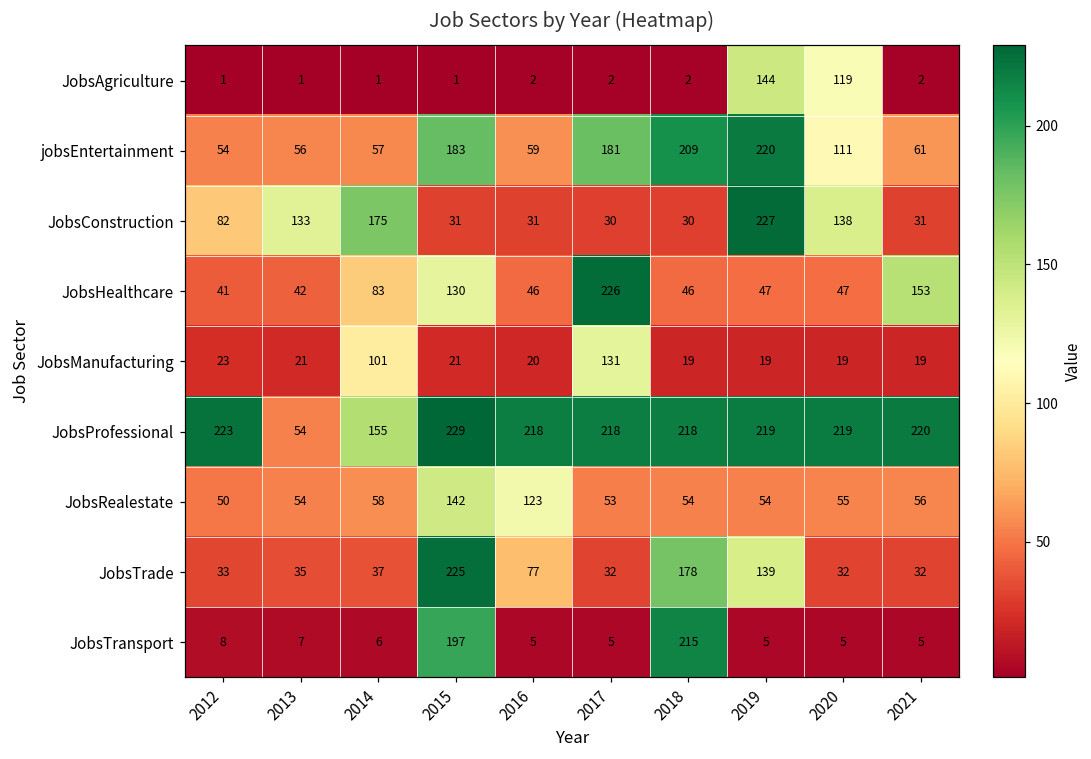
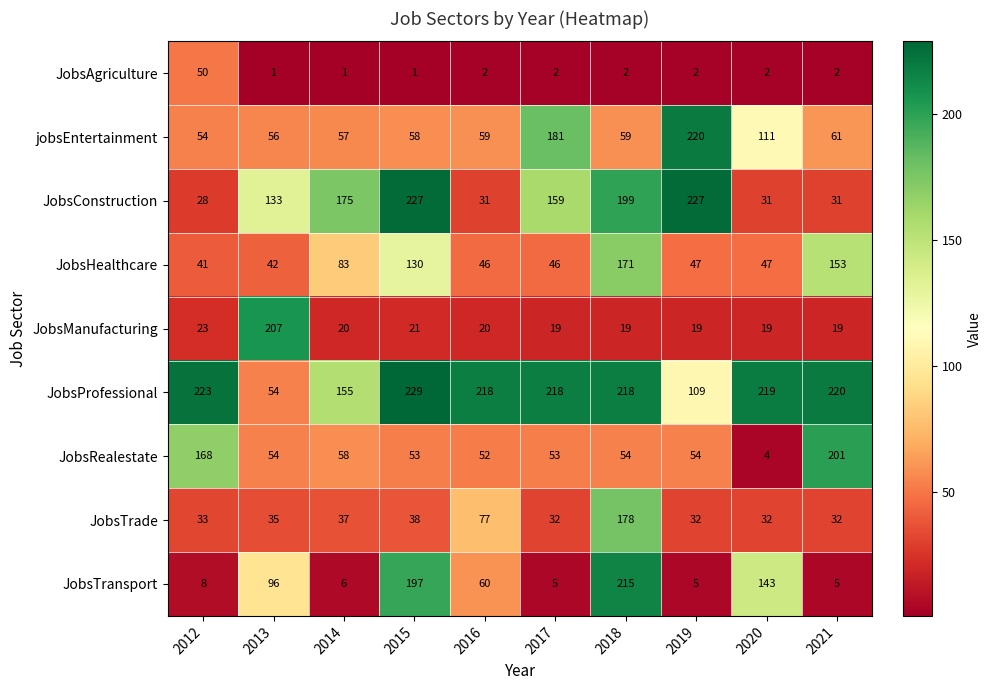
  {
    "JobsAgriculture": {
-     "2012": 1,
+     "2012": 50,
      "2013": 1,
      "2014": 1,
      "2015": 1,
      "2016": 2,
      "2017": 2,
      "2018": 2,
-     "2019": 144,
-     "2020": 119,
+     "2019": 2,
+     "2020": 2,
      "2021": 2
    },
    "jobsEntertainment": {
      "2012": 54,
      "2013": 56,
      "2014": 57,
-     "2015": 183,
+     "2015": 58,
      "2016": 59,
      "2017": 181,
-     "2018": 209,
+     "2018": 59,
      "2019": 220,
      "2020": 111,
      "2021": 61
    },
    "JobsConstruction": {
-     "2012": 82,
+     "2012": 28,
      "2013": 133,
      "2014": 175,
-     "2015": 31,
+     "2015": 227,
      "2016": 31,
-     "2017": 30,
-     "2018": 30,
+     "2017": 159,
+     "2018": 199,
      "2019": 227,
-     "2020": 138,
+     "2020": 31,
      "2021": 31
    },
    "JobsHealthcare": {
      "2012": 41,
      "2013": 42,
      "2014": 83,
      "2015": 130,
      "2016": 46,
-     "2017": 226,
-     "2018": 46,
+     "2017": 46,
+     "2018": 171,
      "2019": 47,
      "2020": 47,
      "2021": 153
    },
    "JobsManufacturing": {
      "2012": 23,
-     "2013": 21,
-     "2014": 101,
+     "2013": 207,
+     "2014": 20,
      "2015": 21,
      "2016": 20,
-     "2017": 131,
+     "2017": 19,
      "2018": 19,
      "2019": 19,
      "2020": 19,
      "2021": 19
    },
    "JobsProfessional": {
      "2012": 223,
      "2013": 54,
      "2014": 155,
      "2015": 229,
      "2016": 218,
      "2017": 218,
      "2018": 218,
-     "2019": 219,
+     "2019": 109,
      "2020": 219,
      "2021": 220
    },
    "JobsRealestate": {
-     "2012": 50,
+     "2012": 168,
      "2013": 54,
      "2014": 58,
-     "2015": 142,
-     "2016": 123,
+     "2015": 53,
+     "2016": 52,
      "2017": 53,
      "2018": 54,
      "2019": 54,
-     "2020": 55,
-     "2021": 56
+     "2020": 4,
+     "2021": 201
    },
    "JobsTrade": {
      "2012": 33,
      "2013": 35,
      "2014": 37,
-     "2015": 225,
+     "2015": 38,
      "2016": 77,
      "2017": 32,
      "2018": 178,
-     "2019": 139,
+     "2019": 32,
      "2020": 32,
      "2021": 32
    },
    "JobsTransport": {
      "2012": 8,
-     "2013": 7,
+     "2013": 96,
      "2014": 6,
      "2015": 197,
-     "2016": 5,
+     "2016": 60,
      "2017": 5,
      "2018": 215,
      "2019": 5,
-     "2020": 5,
+     "2020": 143,
      "2021": 5
    }
  }
